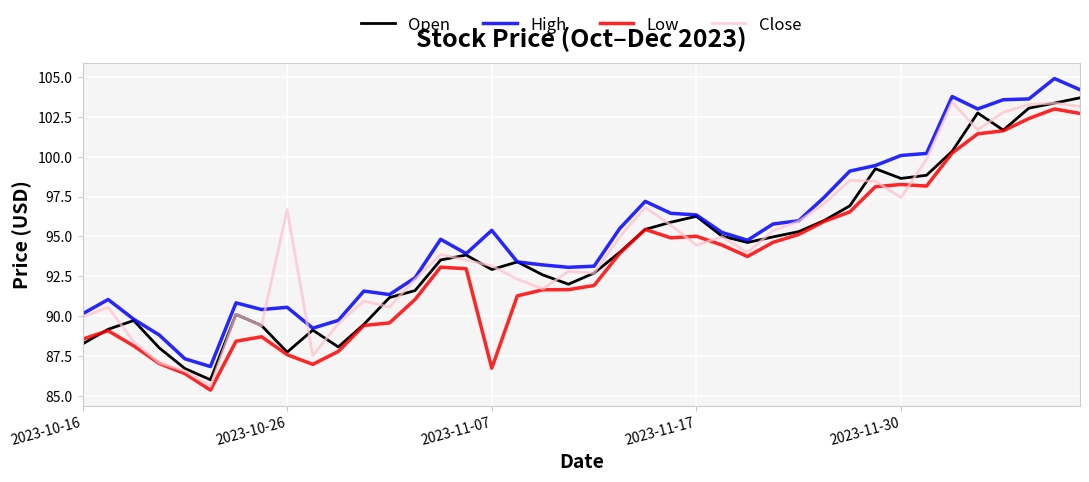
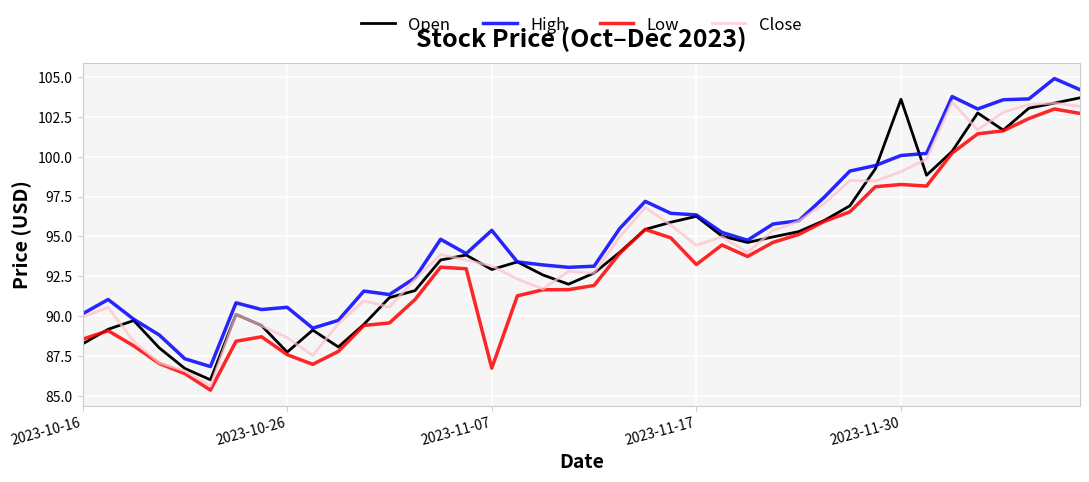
  {
    "Open": {
      "2023-10-16": 88.3,
      "2023-10-26": 87.7,
      "2023-11-07": 92.9,
-     "2023-11-30": 98.6
+     "2023-11-30": 103.6
    },
    "High": {
      "2023-10-16": 90.1,
      "2023-10-26": 90.6,
      "2023-11-07": 95.4,
      "2023-11-30": 100.1
    },
    "Low": {
      "2023-10-16": 88.6,
      "2023-10-26": 87.6,
      "2023-11-07": 86.7,
-     "2023-11-17": 95.0,
+     "2023-11-17": 93.2,
      "2023-11-30": 98.3
    },
    "Close": {
      "2023-10-16": 89.9,
-     "2023-10-26": 96.7,
+     "2023-10-26": 88.7,
      "2023-11-07": 93.2,
      "2023-11-17": 94.4,
-     "2023-11-30": 97.4
+     "2023-11-30": 99.1
    }
  }
